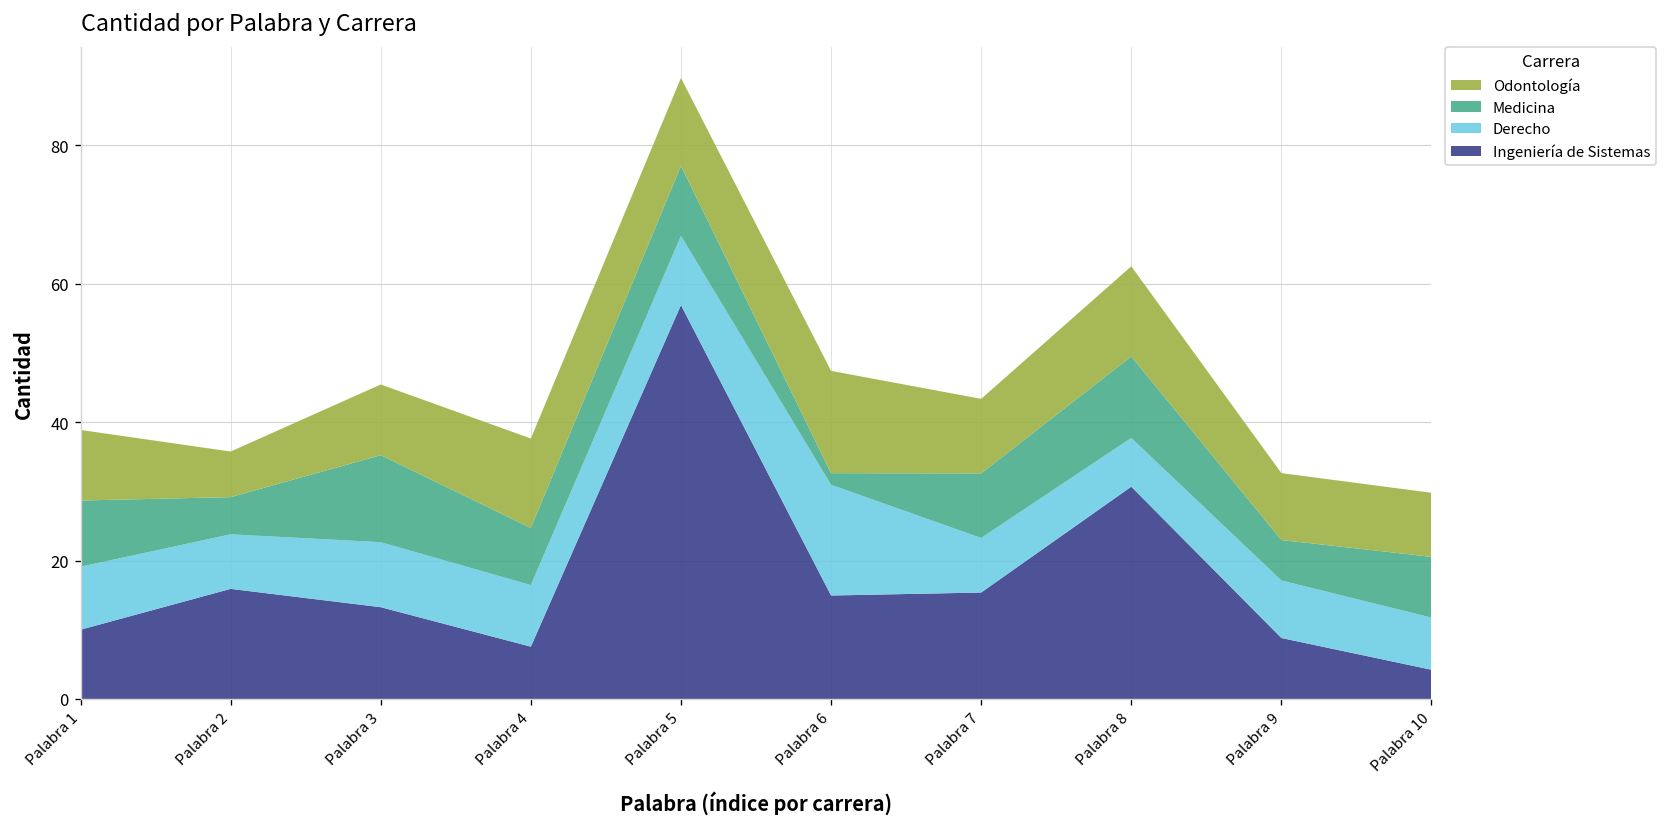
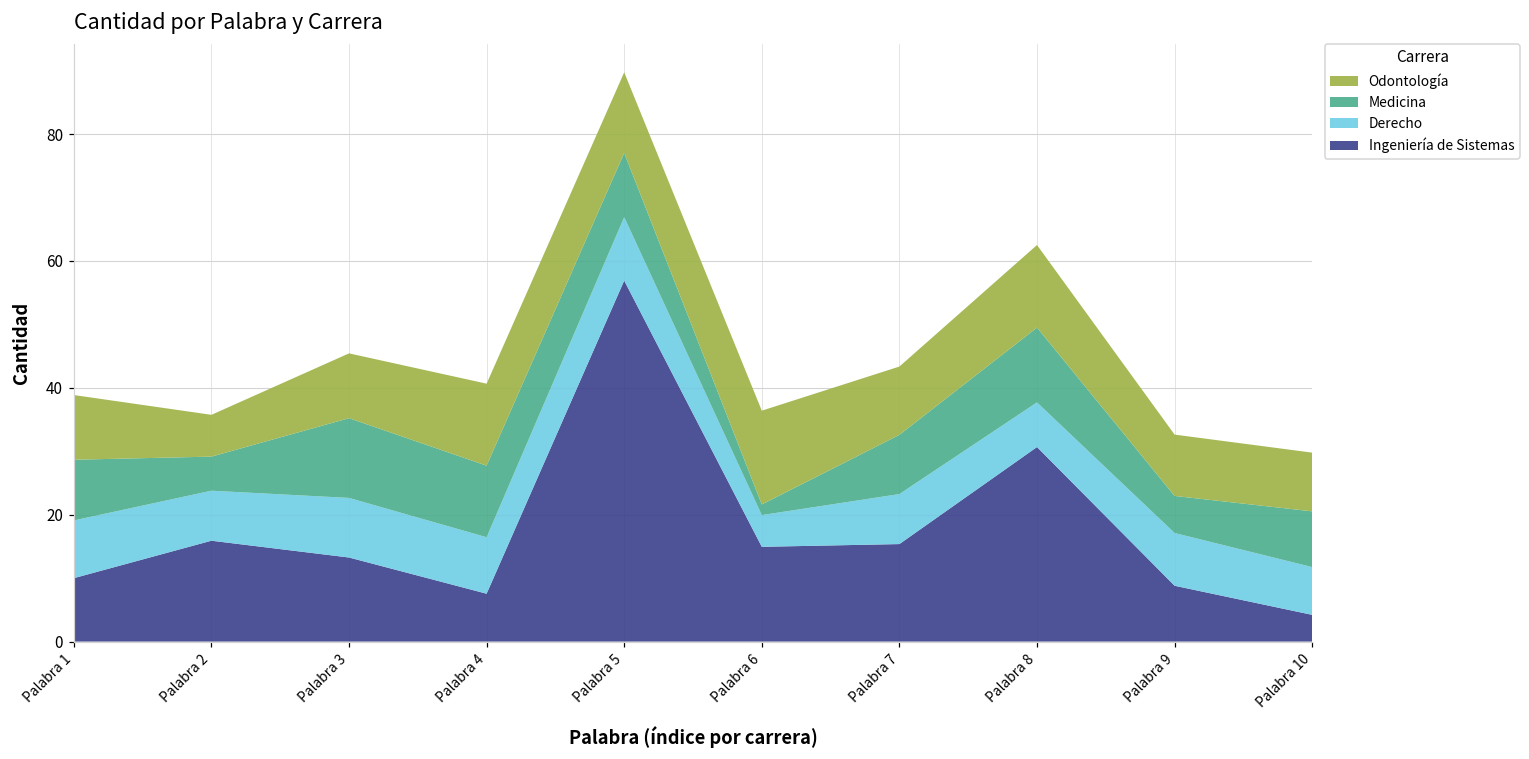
  {
    "Ingeniería de Sistemas": {
      "Palabra 1": 10,
      "Palabra 2": 16,
      "Palabra 3": 13,
      "Palabra 4": 8,
      "Palabra 5": 57,
      "Palabra 6": 15,
      "Palabra 7": 15,
      "Palabra 8": 31,
      "Palabra 9": 9,
      "Palabra 10": 4
    },
    "Derecho": {
      "Palabra 1": 9,
      "Palabra 2": 8,
      "Palabra 3": 9,
      "Palabra 4": 9,
      "Palabra 5": 10,
-     "Palabra 6": 16,
+     "Palabra 6": 5,
      "Palabra 7": 8,
      "Palabra 8": 7,
      "Palabra 9": 8,
      "Palabra 10": 8
    },
    "Medicina": {
      "Palabra 1": 10,
      "Palabra 2": 5,
      "Palabra 3": 13,
-     "Palabra 4": 8,
+     "Palabra 4": 11,
      "Palabra 5": 10,
      "Palabra 6": 2,
      "Palabra 7": 9,
      "Palabra 8": 12,
      "Palabra 9": 6,
      "Palabra 10": 9
    },
    "Odontología": {
      "Palabra 1": 10,
      "Palabra 2": 7,
      "Palabra 3": 10,
      "Palabra 4": 13,
      "Palabra 5": 13,
      "Palabra 6": 15,
      "Palabra 7": 11,
      "Palabra 8": 13,
      "Palabra 9": 10,
      "Palabra 10": 9
    }
  }
